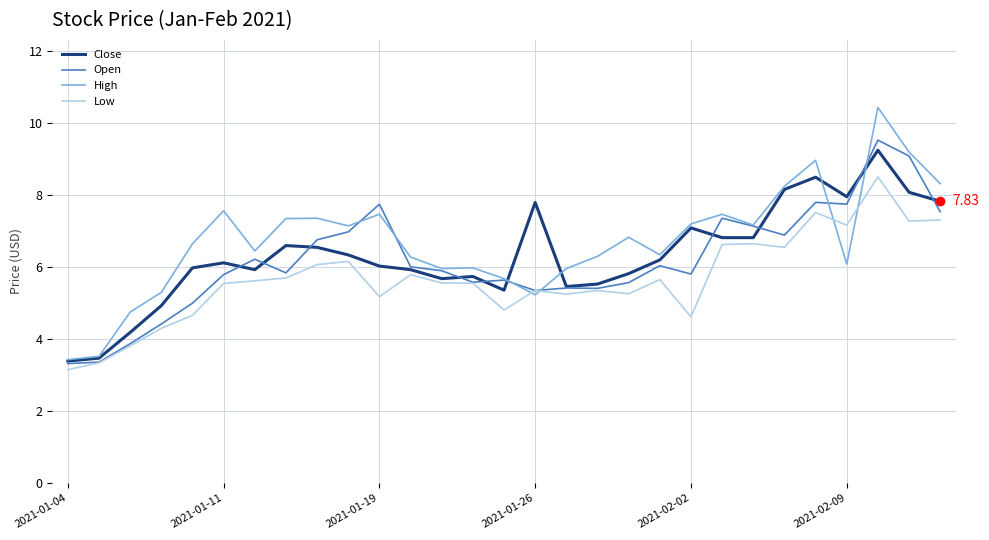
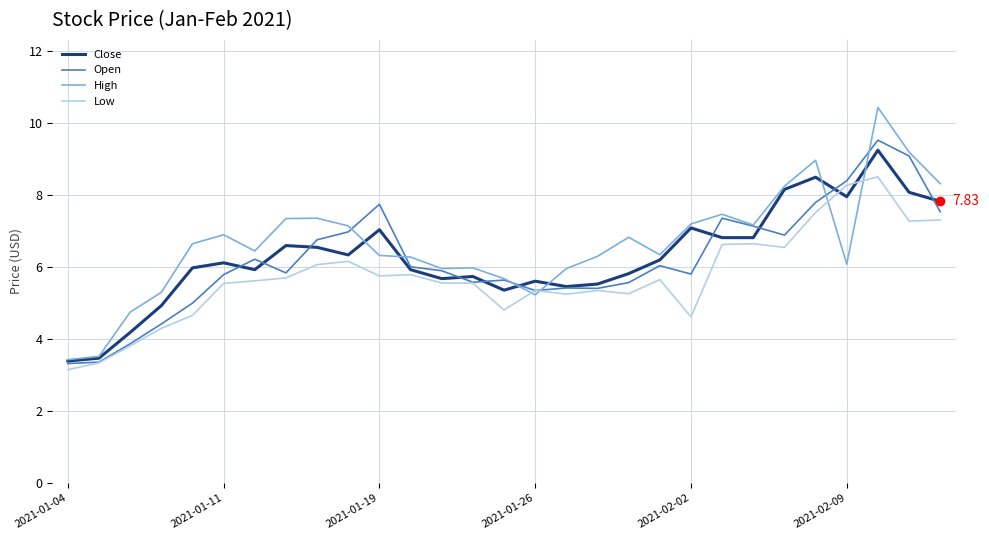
  {
    "Close": {
      "2021-01-11": 6.1,
-     "2021-01-19": 6.0,
-     "2021-01-26": 7.8,
+     "2021-01-19": 7.0,
+     "2021-01-26": 5.6,
      "2021-02-02": 7.1,
      "2021-02-09": 8.0
    },
    "Open": {
      "2021-01-04": 3.3,
      "2021-01-11": 5.8,
      "2021-01-19": 7.7,
      "2021-02-02": 5.8,
-     "2021-02-09": 7.8
+     "2021-02-09": 8.4
    },
    "High": {
-     "2021-01-11": 7.6,
-     "2021-01-19": 7.5,
+     "2021-01-11": 6.9,
+     "2021-01-19": 6.3,
      "2021-01-26": 5.2,
      "2021-02-02": 7.2,
      "2021-02-09": 6.1
    },
    "Low": {
      "2021-01-04": 3.2,
      "2021-01-11": 5.5,
-     "2021-01-19": 5.2,
+     "2021-01-19": 5.8,
      "2021-02-02": 4.6,
-     "2021-02-09": 7.2
+     "2021-02-09": 8.3
    }
  }
